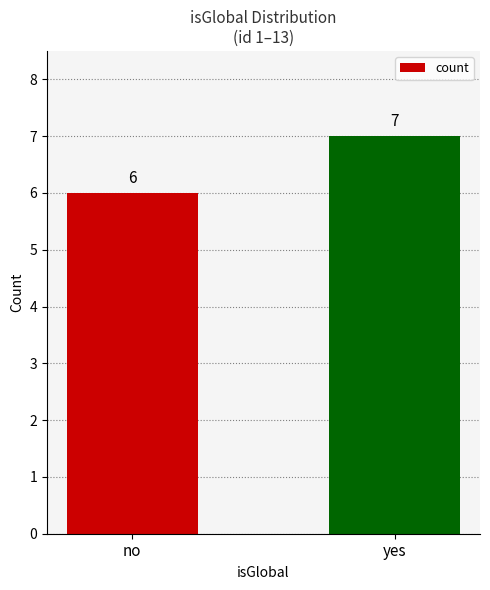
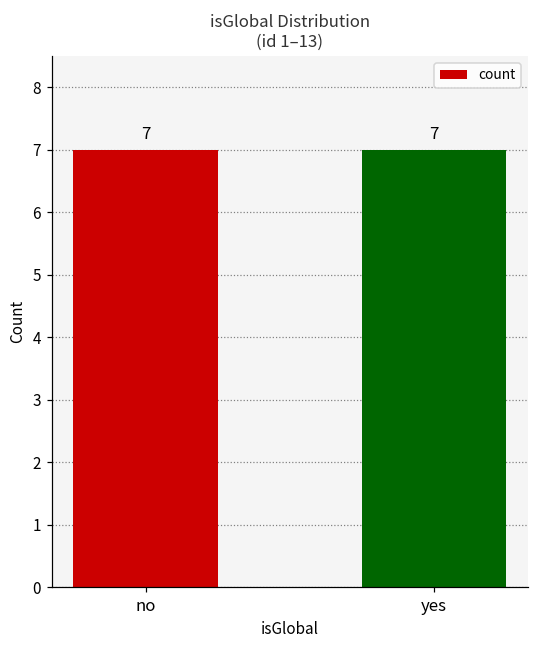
  {
-   "no": 6,
+   "no": 7,
    "yes": 7
  }
